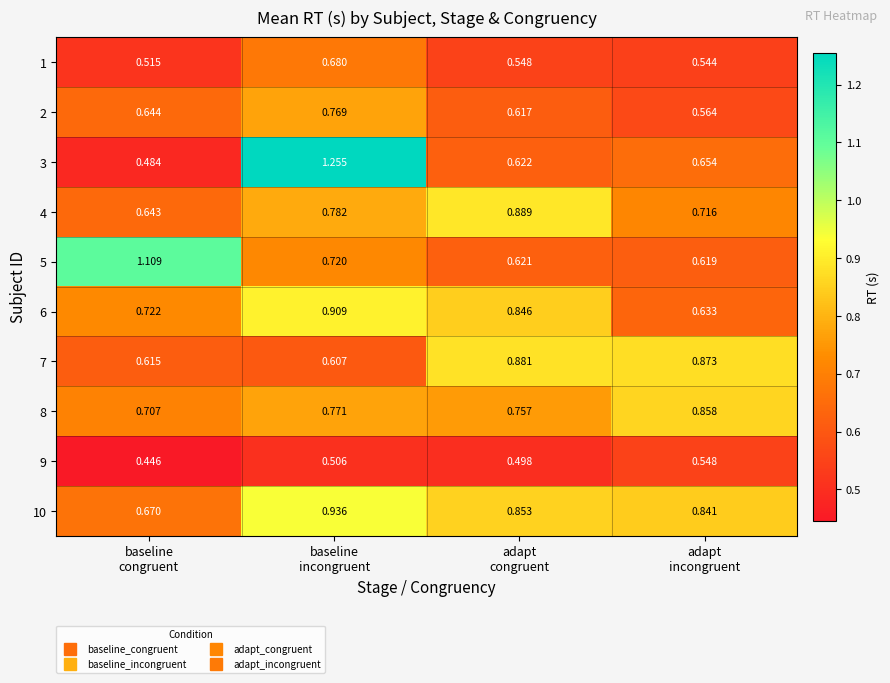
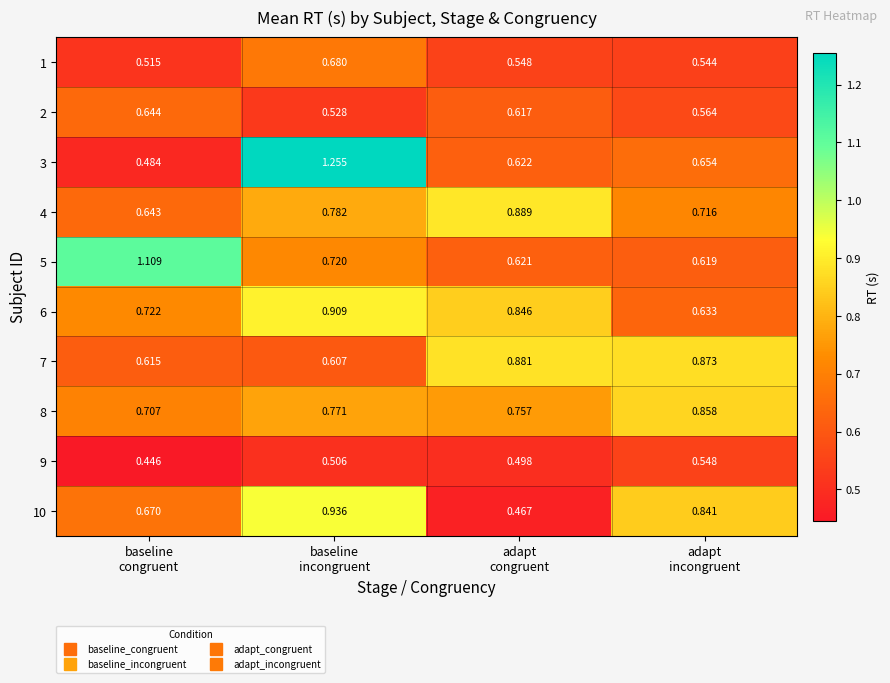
  {
    "1": {
      "baseline congruent": 0.515,
      "baseline incongruent": 0.680,
      "adapt congruent": 0.548,
      "adapt incongruent": 0.544
    },
    "2": {
      "baseline congruent": 0.644,
-     "baseline incongruent": 0.769,
+     "baseline incongruent": 0.528,
      "adapt congruent": 0.617,
      "adapt incongruent": 0.564
    },
    "3": {
      "baseline congruent": 0.484,
      "baseline incongruent": 1.255,
      "adapt congruent": 0.622,
      "adapt incongruent": 0.654
    },
    "4": {
      "baseline congruent": 0.643,
      "baseline incongruent": 0.782,
      "adapt congruent": 0.889,
      "adapt incongruent": 0.716
    },
    "5": {
      "baseline congruent": 1.109,
      "baseline incongruent": 0.720,
      "adapt congruent": 0.621,
      "adapt incongruent": 0.619
    },
    "6": {
      "baseline congruent": 0.722,
      "baseline incongruent": 0.909,
      "adapt congruent": 0.846,
      "adapt incongruent": 0.633
    },
    "7": {
      "baseline congruent": 0.615,
      "baseline incongruent": 0.607,
      "adapt congruent": 0.881,
      "adapt incongruent": 0.873
    },
    "8": {
      "baseline congruent": 0.707,
      "baseline incongruent": 0.771,
      "adapt congruent": 0.757,
      "adapt incongruent": 0.858
    },
    "9": {
      "baseline congruent": 0.446,
      "baseline incongruent": 0.506,
      "adapt congruent": 0.498,
      "adapt incongruent": 0.548
    },
    "10": {
      "baseline congruent": 0.670,
      "baseline incongruent": 0.936,
-     "adapt congruent": 0.853,
+     "adapt congruent": 0.467,
      "adapt incongruent": 0.841
    }
  }
